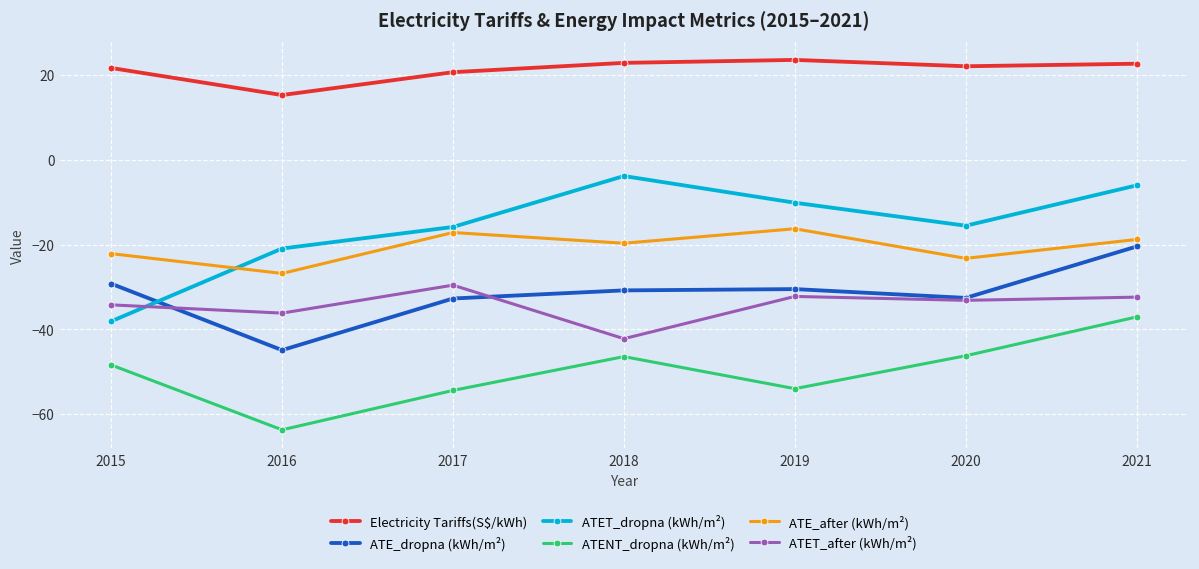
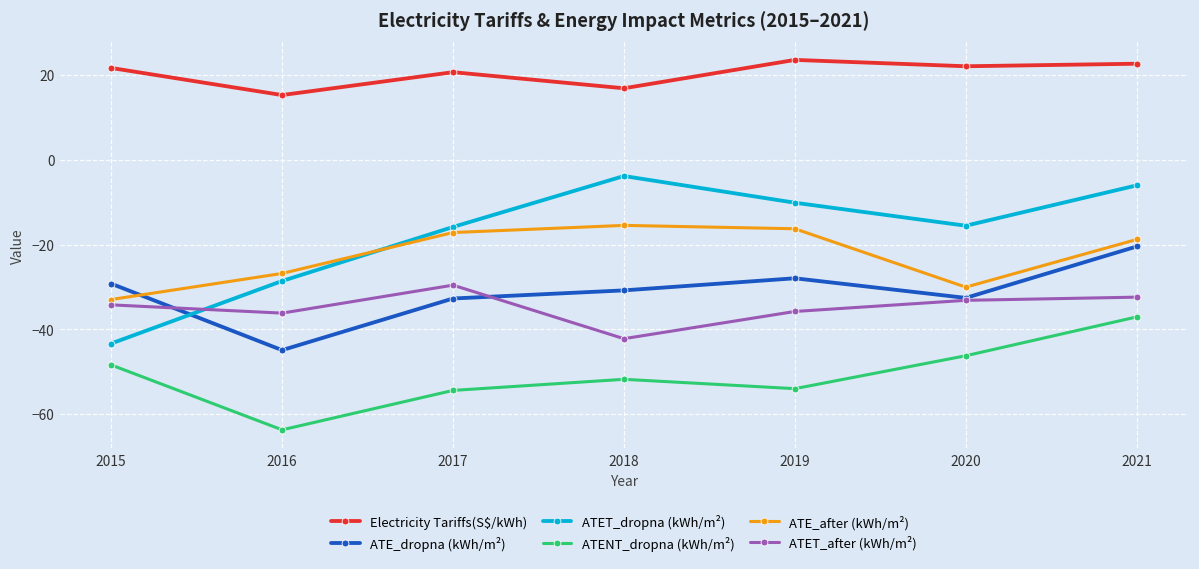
  {
    "Electricity Tariffs(S$/kWh)": {
      "2015": 22,
      "2016": 15,
      "2017": 21,
-     "2018": 23,
+     "2018": 17,
      "2019": 24,
      "2020": 22,
      "2021": 23
    },
    "ATE_dropna (kWh/m²)": {
      "2015": -29,
      "2016": -45,
      "2017": -33,
      "2018": -31,
-     "2019": -31,
+     "2019": -28,
      "2021": -20
    },
    "ATET_dropna (kWh/m²)": {
-     "2015": -38,
-     "2016": -21,
+     "2015": -43,
+     "2016": -29,
      "2017": -16,
      "2018": -4,
      "2019": -10,
      "2020": -16,
      "2021": -6
    },
    "ATENT_dropna (kWh/m²)": {
      "2015": -48,
      "2016": -64,
      "2017": -54,
-     "2018": -46,
+     "2018": -52,
      "2019": -54,
      "2020": -46,
      "2021": -37
    },
    "ATE_after (kWh/m²)": {
-     "2015": -22,
+     "2015": -33,
      "2016": -27,
      "2017": -17,
-     "2018": -20,
+     "2018": -15,
      "2019": -16,
-     "2020": -23,
+     "2020": -30,
      "2021": -19
    },
    "ATET_after (kWh/m²)": {
      "2015": -34,
      "2016": -36,
      "2017": -30,
      "2018": -42,
-     "2019": -32,
+     "2019": -36,
      "2021": -32
    }
  }
